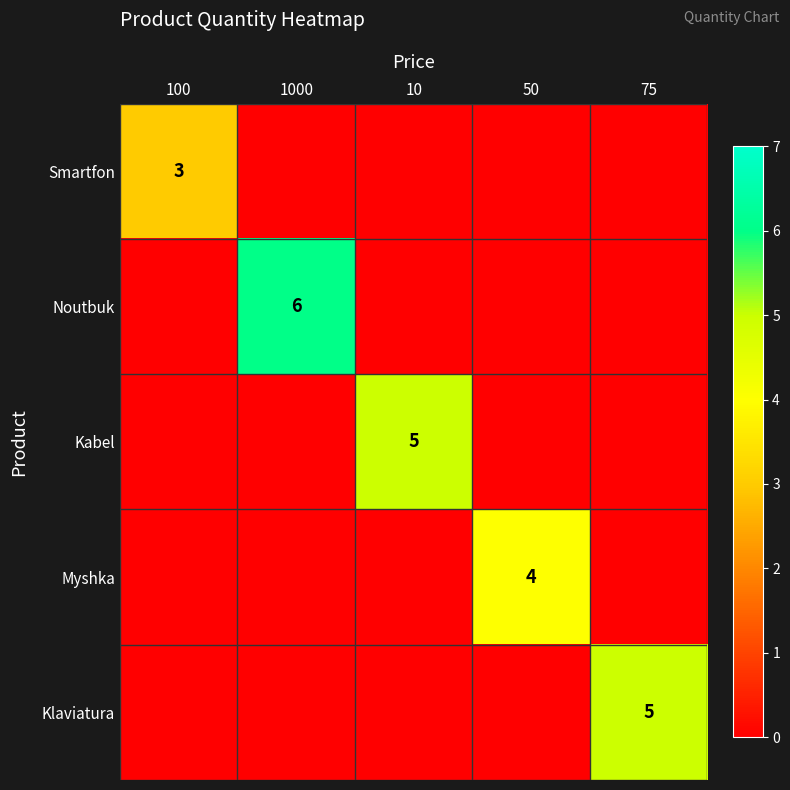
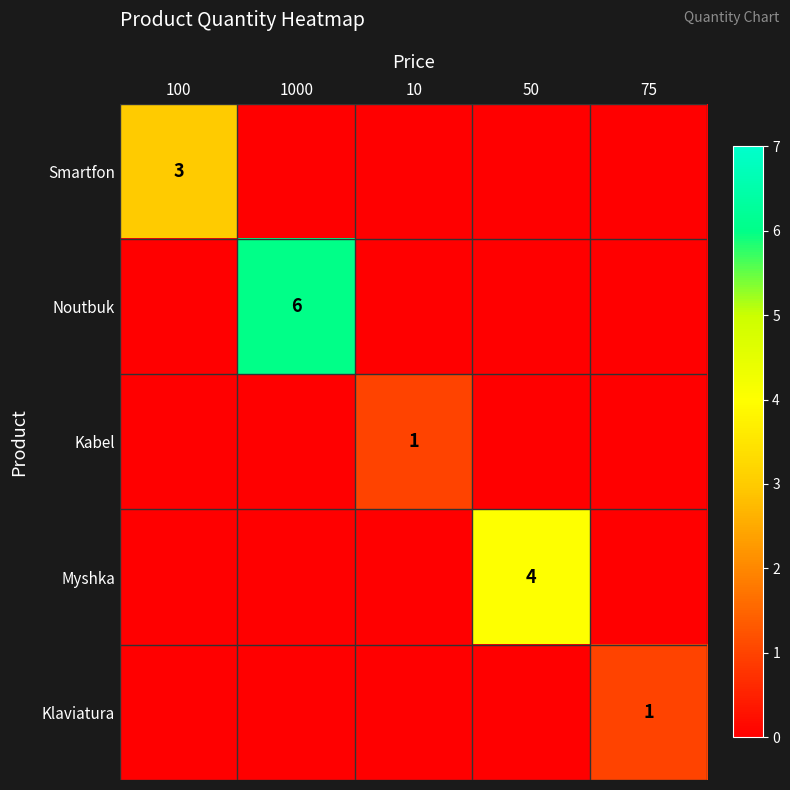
  {
    "Smartfon": {
      "100": 3
    },
    "Noutbuk": {
      "1000": 6
    },
    "Kabel": {
-     "10": 5
+     "10": 1
    },
    "Myshka": {
      "50": 4
    },
    "Klaviatura": {
-     "75": 5
+     "75": 1
    }
  }
